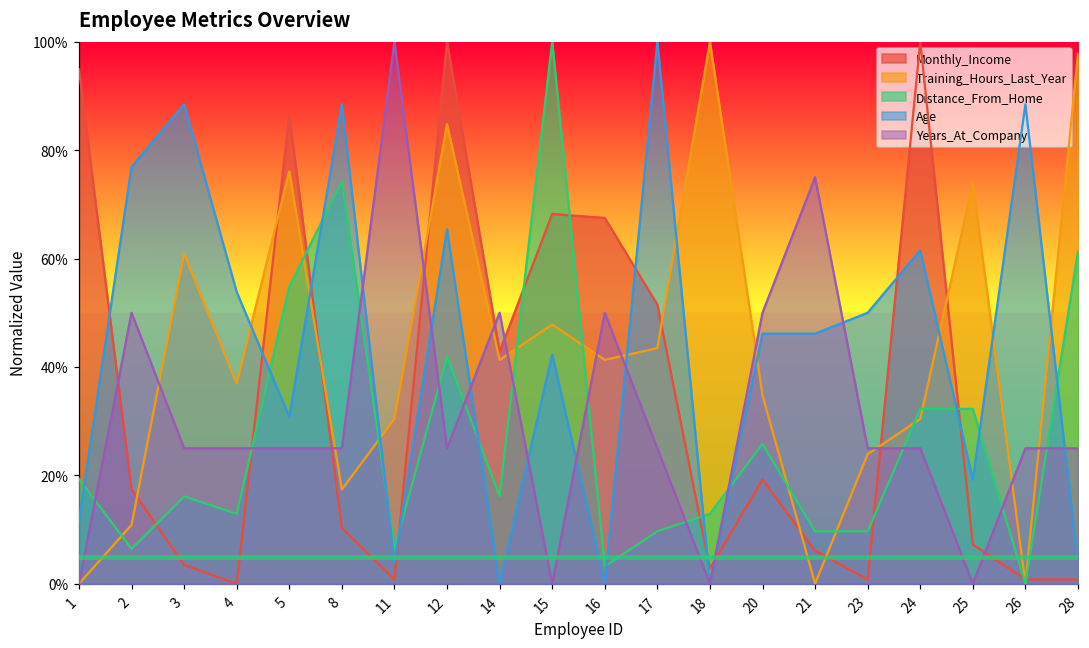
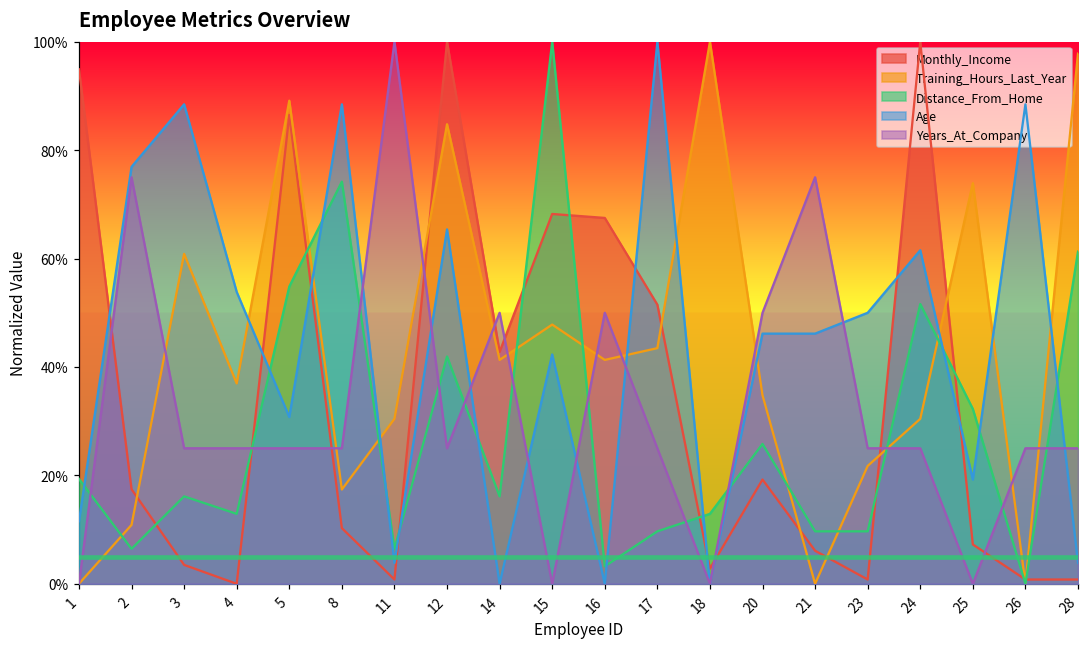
  {
    "Monthly_Income": {
      "1": "95%",
      "2": "17%",
      "3": "3%",
      "4": "0%",
      "5": "86%",
      "8": "10%",
      "11": "1%",
      "12": "100%",
      "14": "43%",
      "15": "68%",
      "16": "67%",
      "17": "52%",
      "18": "3%",
      "20": "19%",
      "21": "6%",
      "23": "1%",
      "24": "100%",
      "25": "7%",
      "26": "1%",
      "28": "1%"
    },
    "Training_Hours_Last_Year": {
      "2": "11%",
      "3": "61%",
      "4": "37%",
-     "5": "76%",
+     "5": "89%",
      "8": "17%",
      "11": "30%",
      "12": "85%",
      "14": "41%",
      "15": "48%",
      "16": "41%",
      "17": "43%",
      "18": "100%",
      "20": "35%",
      "21": "0%",
-     "23": "24%",
+     "23": "22%",
      "24": "30%",
      "25": "74%",
      "28": "98%"
    },
    "Distance_From_Home": {
      "1": "19%",
      "2": "6%",
      "3": "16%",
      "4": "13%",
      "5": "55%",
      "8": "74%",
      "11": "6%",
      "12": "42%",
      "14": "16%",
      "15": "100%",
      "16": "3%",
      "17": "10%",
      "18": "13%",
      "20": "26%",
      "21": "10%",
      "23": "10%",
-     "24": "32%",
+     "24": "52%",
      "25": "32%",
      "28": "61%"
    },
    "Age": {
      "1": "12%",
      "2": "77%",
      "3": "88%",
      "4": "54%",
      "5": "31%",
      "8": "88%",
      "11": "4%",
      "12": "65%",
      "14": "0%",
      "15": "42%",
      "16": "0%",
      "17": "100%",
      "20": "46%",
      "21": "46%",
      "23": "50%",
      "24": "62%",
      "25": "19%",
      "28": "4%"
    },
    "Years_At_Company": {
-     "2": "50%",
+     "2": "75%",
      "3": "25%",
      "4": "25%",
      "5": "25%",
      "8": "25%",
      "11": "100%",
      "12": "25%",
      "14": "50%",
      "15": "0%",
      "16": "50%",
      "17": "25%",
      "20": "50%",
      "21": "75%",
      "23": "25%",
      "24": "25%",
      "25": "0%",
      "26": "25%",
      "28": "25%"
    }
  }
